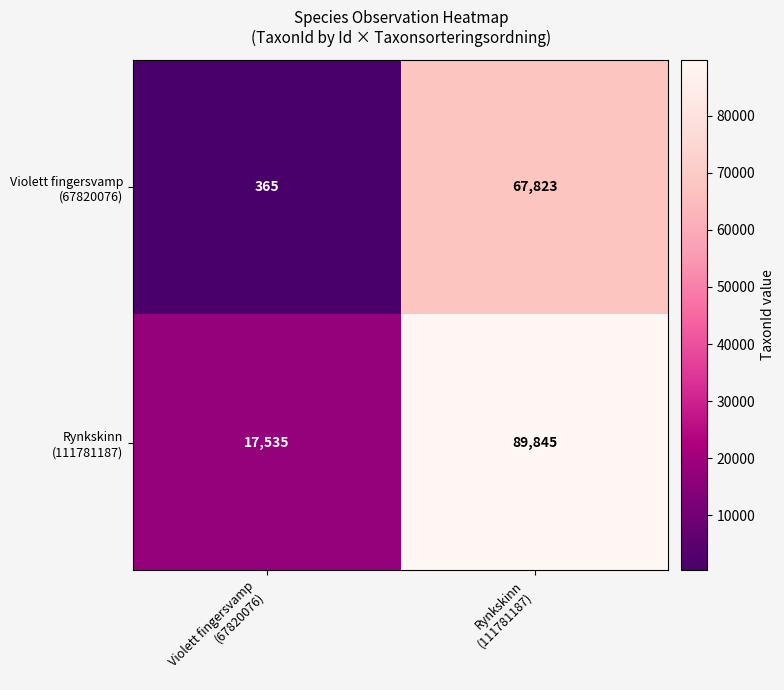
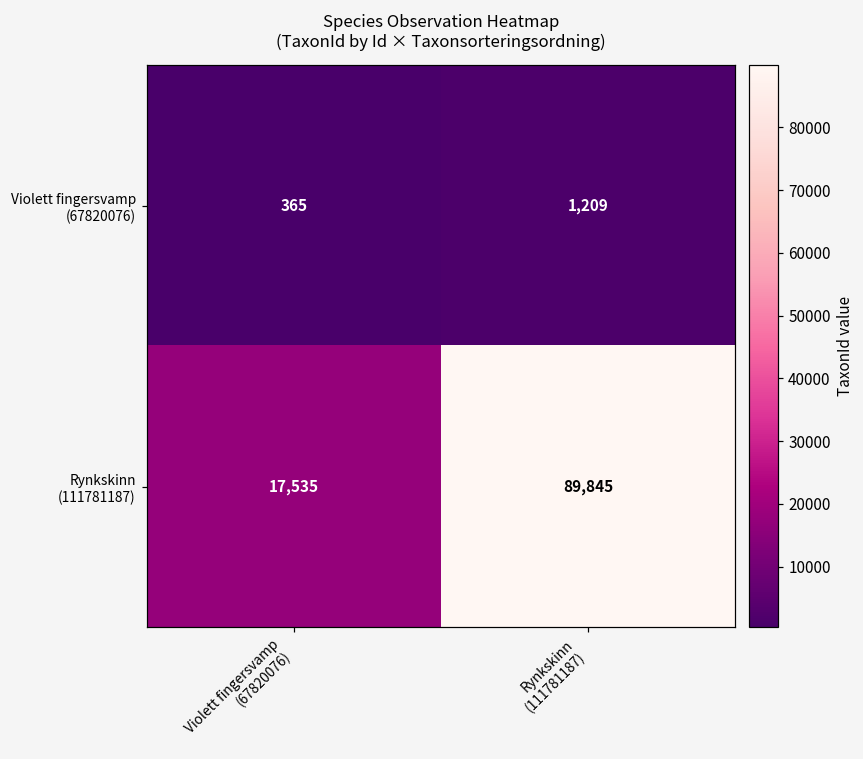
  {
    "Violett fingersvamp (67820076)": {
      "Violett fingersvamp (67820076)": "365",
-     "Rynkskinn (111781187)": "67,823"
+     "Rynkskinn (111781187)": "1,209"
    },
    "Rynkskinn (111781187)": {
      "Violett fingersvamp (67820076)": "17,535",
      "Rynkskinn (111781187)": "89,845"
    }
  }
